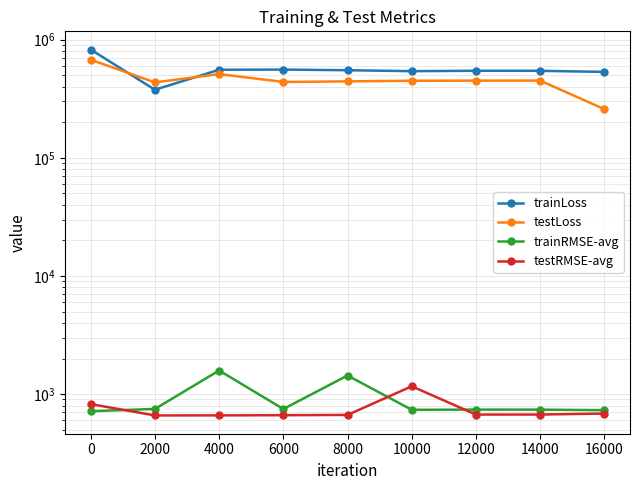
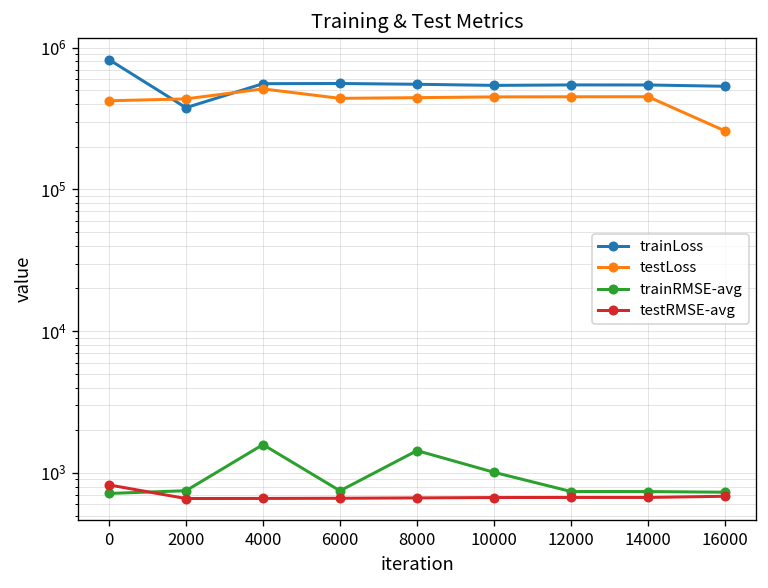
  {
    "trainLoss": {
      "0": 800000,
      "2000": 380000,
      "4000": 600000,
      "6000": 600000,
      "8000": 600000,
      "10000": 500000,
      "12000": 500000,
      "14000": 500000,
      "16000": 500000
    },
    "testLoss": {
-     "0": 700000,
+     "0": 420000,
      "2000": 430000,
      "4000": 510000,
      "6000": 440000,
      "8000": 440000,
      "10000": 450000,
      "12000": 450000,
      "14000": 450000,
      "16000": 260000
    },
    "trainRMSE-avg": {
      "0": 700,
      "2000": 700,
      "4000": 1600,
      "6000": 700,
      "8000": 1400,
-     "10000": 700,
+     "10000": 1000,
      "12000": 700,
      "14000": 700,
      "16000": 700
    },
    "testRMSE-avg": {
      "0": 800,
      "2000": 700,
      "4000": 700,
      "6000": 700,
      "8000": 700,
-     "10000": 1200,
+     "10000": 700,
      "12000": 700,
      "14000": 700,
      "16000": 700
    }
  }
